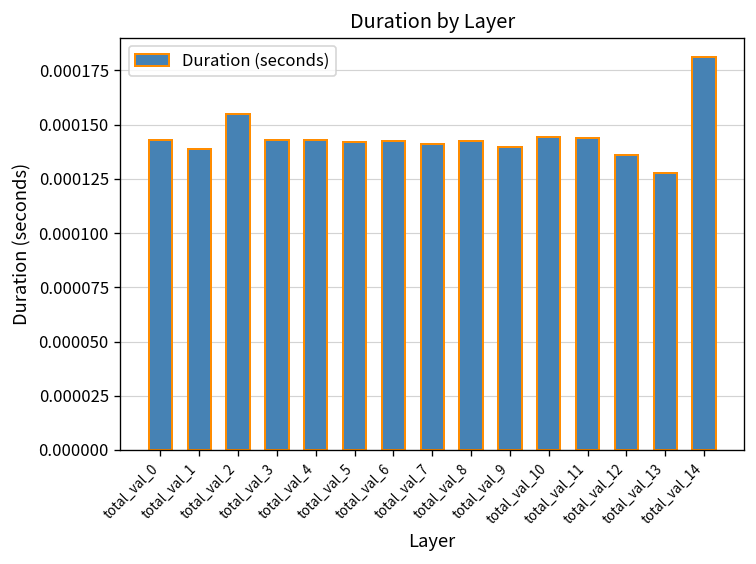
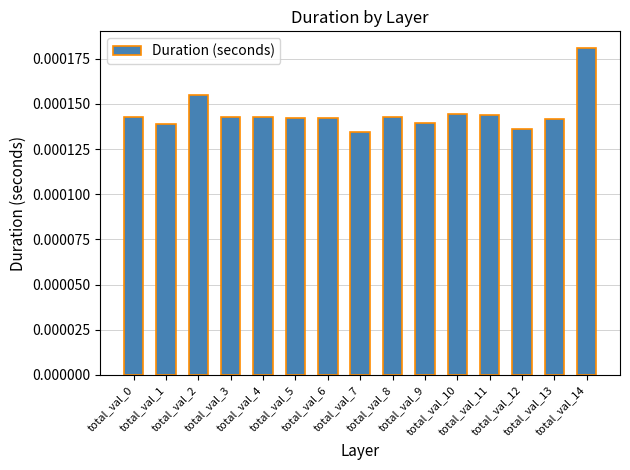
  {
    "total_val_0": 0.000143,
    "total_val_1": 0.000139,
    "total_val_2": 0.000155,
    "total_val_3": 0.000143,
    "total_val_4": 0.000143,
    "total_val_5": 0.000142,
    "total_val_6": 0.000142,
-   "total_val_7": 0.000141,
+   "total_val_7": 0.000134,
    "total_val_8": 0.000143,
    "total_val_9": 0.000140,
    "total_val_10": 0.000144,
    "total_val_11": 0.000144,
    "total_val_12": 0.000136,
-   "total_val_13": 0.000128,
+   "total_val_13": 0.000142,
    "total_val_14": 0.000181
  }
